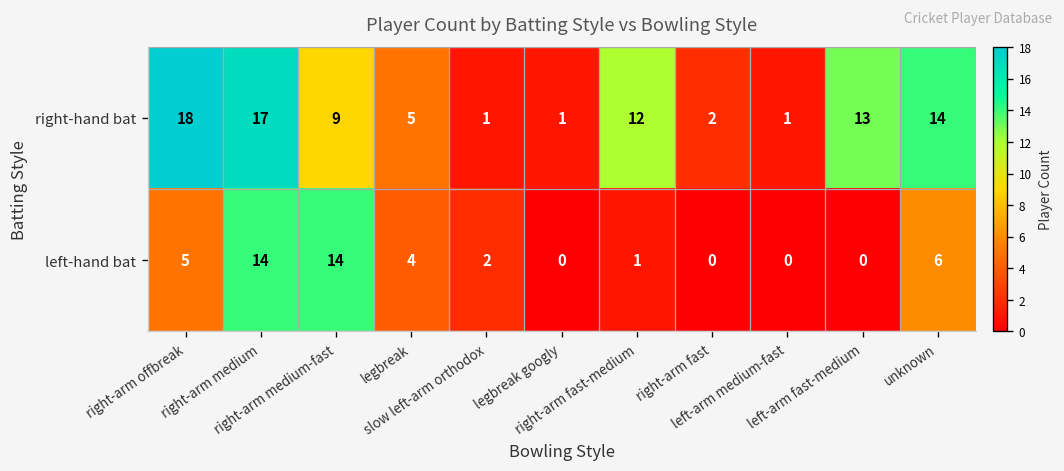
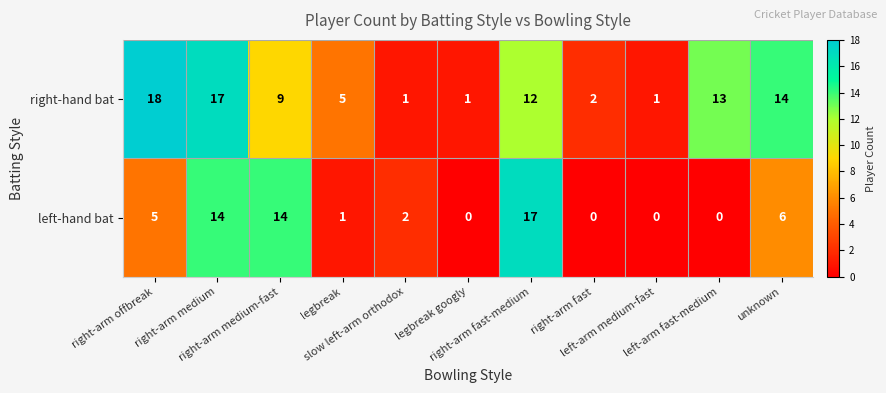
  {
    "right-hand bat": {
      "right-arm offbreak": 18,
      "right-arm medium": 17,
      "right-arm medium-fast": 9,
      "legbreak": 5,
      "slow left-arm orthodox": 1,
      "legbreak googly": 1,
      "right-arm fast-medium": 12,
      "right-arm fast": 2,
      "left-arm medium-fast": 1,
      "left-arm fast-medium": 13,
      "unknown": 14
    },
    "left-hand bat": {
      "right-arm offbreak": 5,
      "right-arm medium": 14,
      "right-arm medium-fast": 14,
-     "legbreak": 4,
+     "legbreak": 1,
      "slow left-arm orthodox": 2,
      "legbreak googly": 0,
-     "right-arm fast-medium": 1,
+     "right-arm fast-medium": 17,
      "right-arm fast": 0,
      "left-arm medium-fast": 0,
      "left-arm fast-medium": 0,
      "unknown": 6
    }
  }
